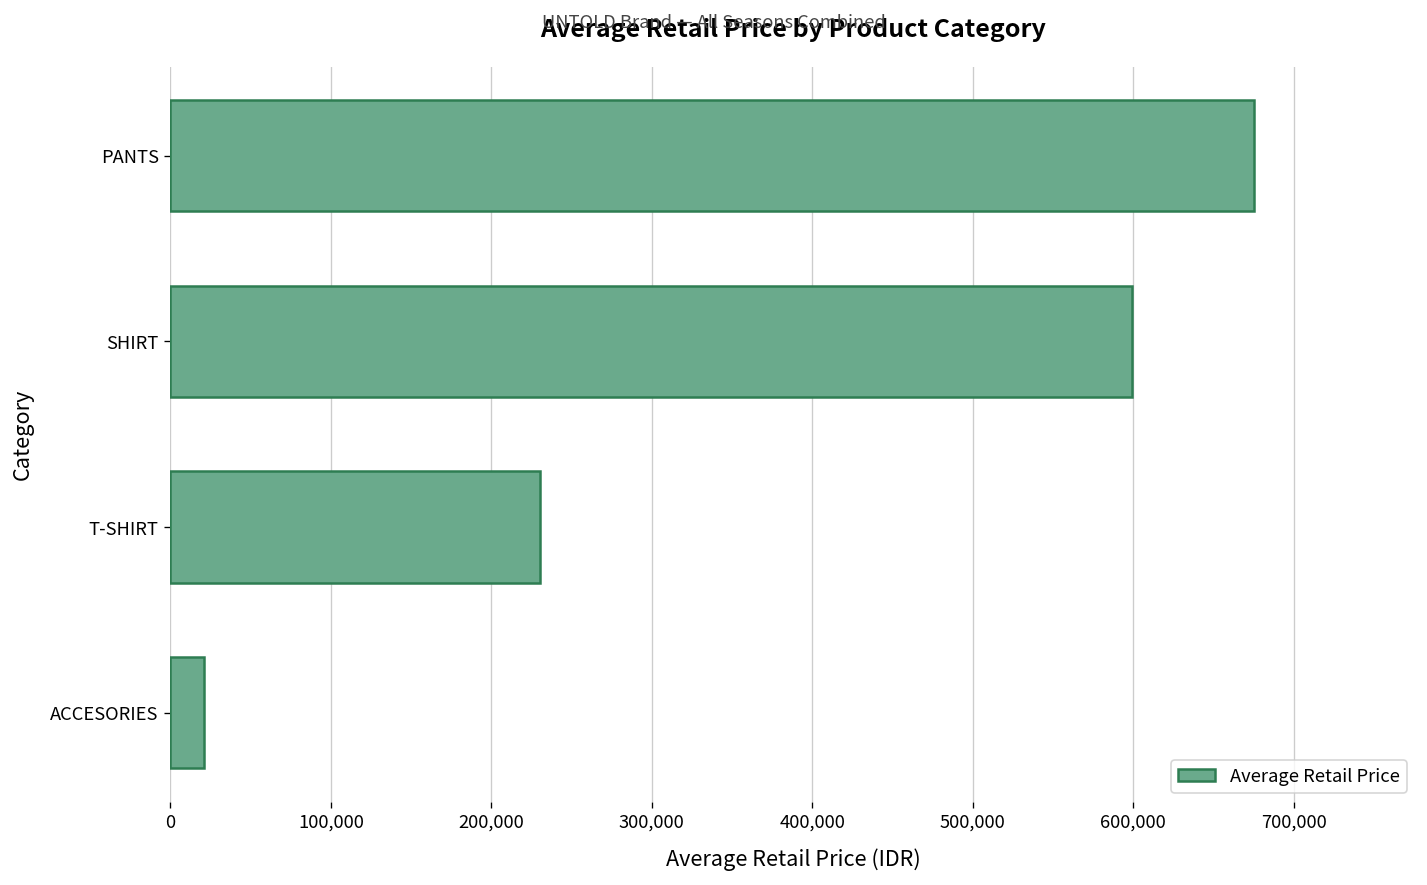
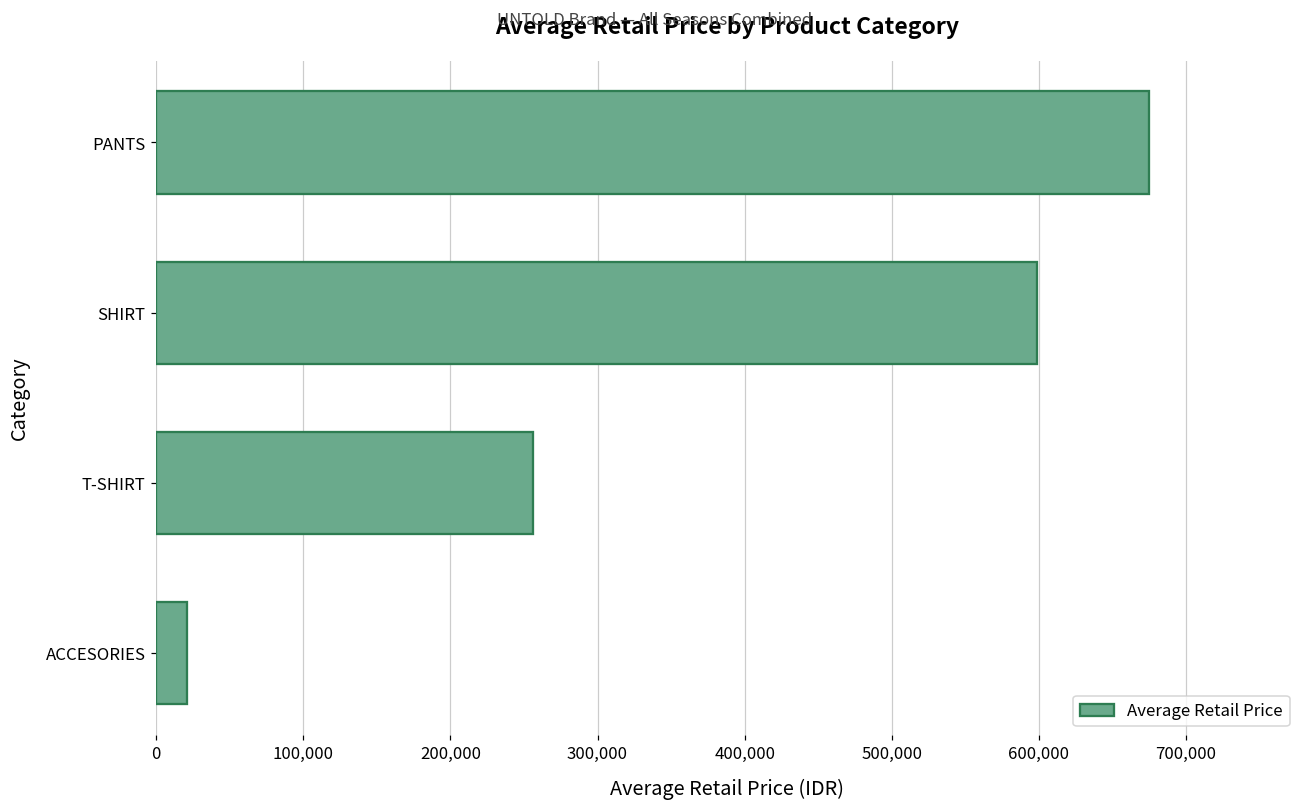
  {
    "PANTS": "675,000",
    "SHIRT": "599,000",
-   "T-SHIRT": "230,000",
+   "T-SHIRT": "256,000",
    "ACCESORIES": "21,000"
  }
